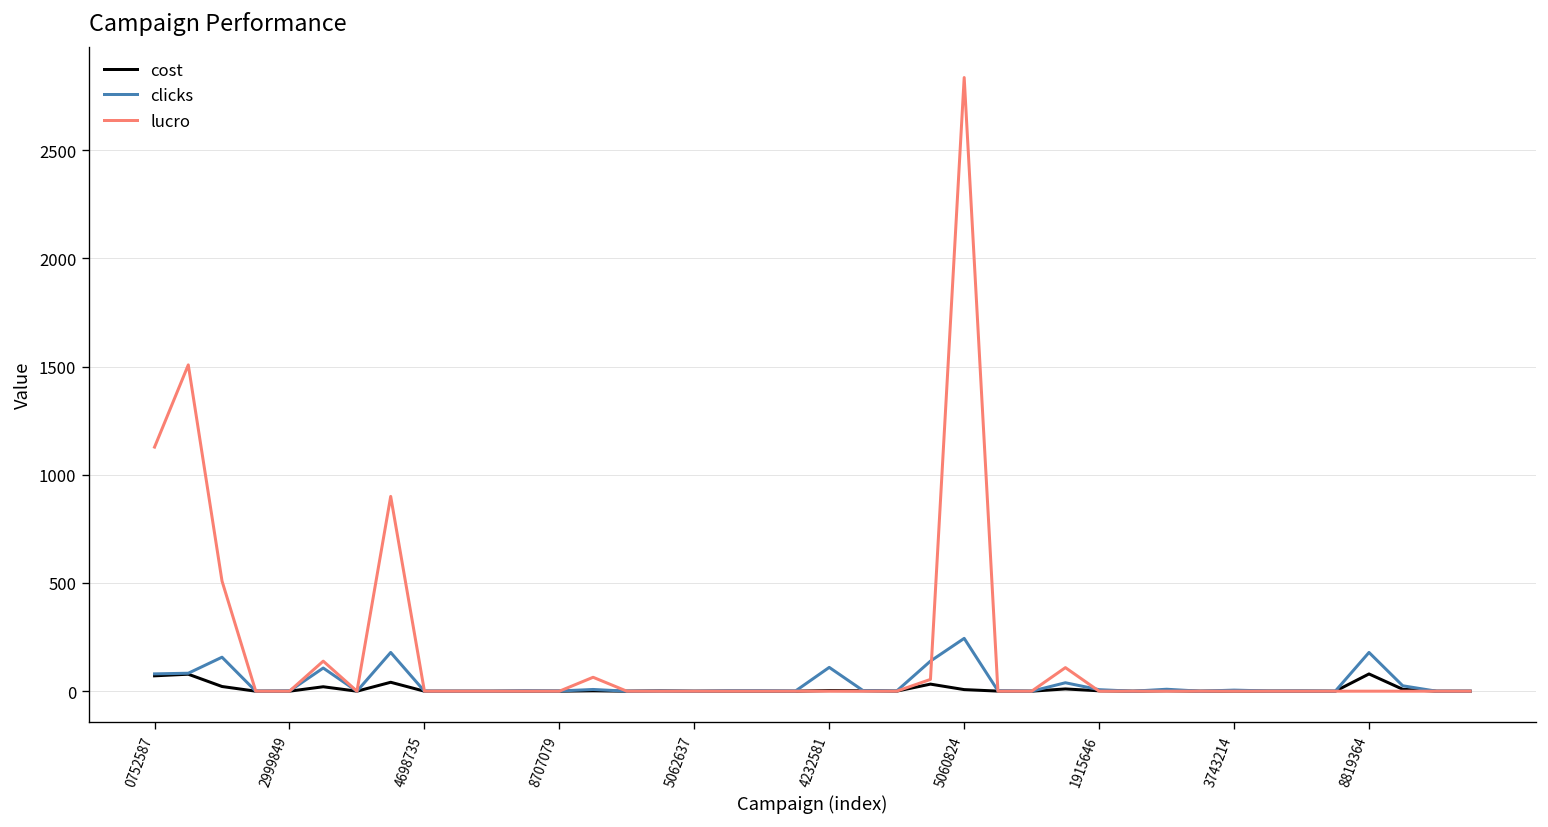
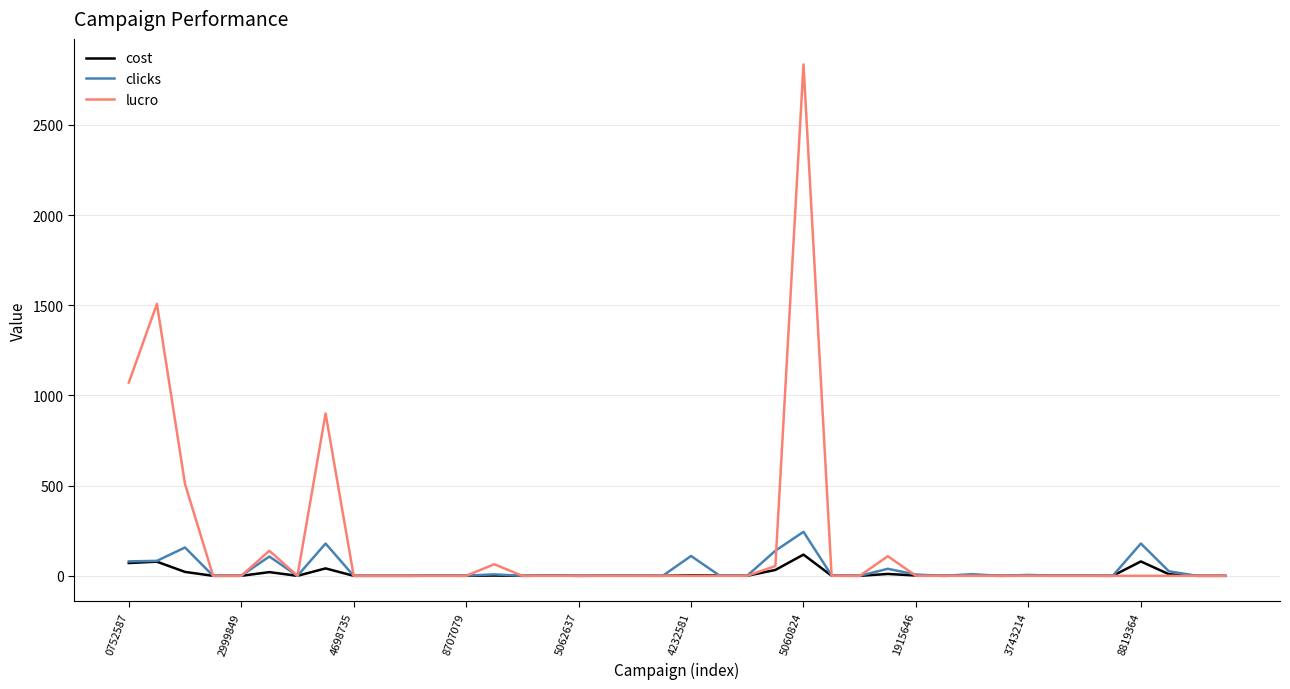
  {
    "cost": {
-     "5060824": 10,
+     "5060824": 120,
      "8819364": 80
    },
    "clicks": {
      "4232581": 110,
      "5060824": 240,
      "8819364": 180
    },
    "lucro": {
-     "0752587": 1130,
+     "0752587": 1070,
      "5060824": 2830,
      "8819364": 0
    }
  }
